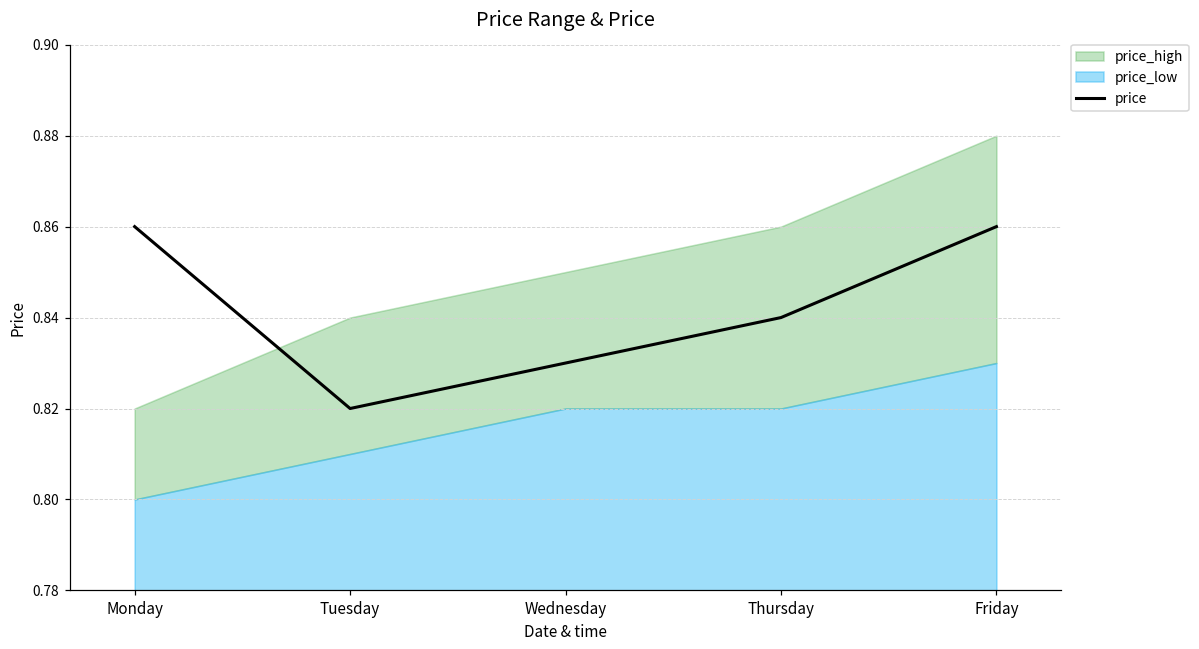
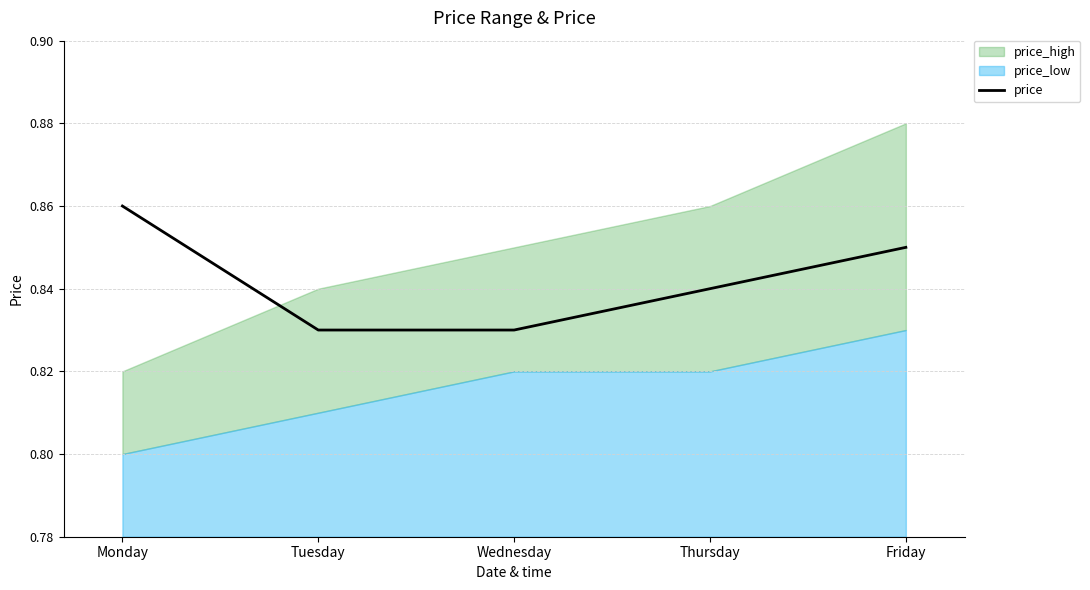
  {
    "price": {
      "Monday": 0.86,
-     "Tuesday": 0.82,
+     "Tuesday": 0.83,
      "Wednesday": 0.83,
      "Thursday": 0.84,
-     "Friday": 0.86
+     "Friday": 0.85
    },
    "price_low": {
      "Monday": 0.80,
      "Tuesday": 0.81,
      "Wednesday": 0.82,
      "Thursday": 0.82,
      "Friday": 0.83
    }
  }
